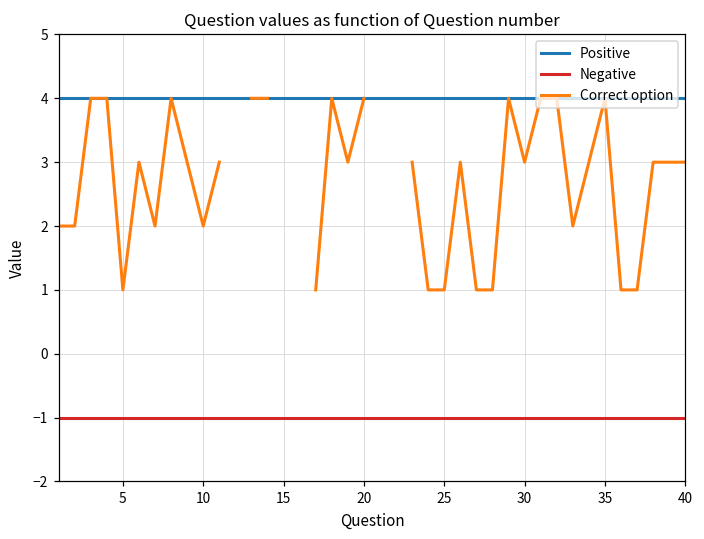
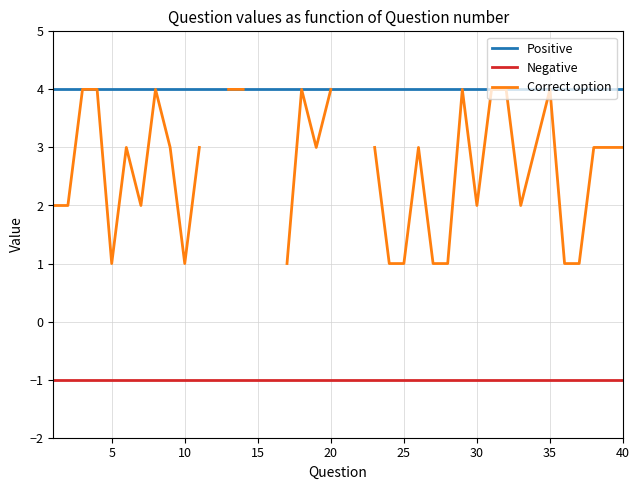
  {
    "Positive": {
      "5": 4,
      "10": 4,
      "15": 4,
      "25": 4,
      "30": 4,
      "40": 4
    },
    "Negative": {
      "5": -1,
      "10": -1,
      "15": -1,
      "20": -1,
      "25": -1,
      "30": -1,
      "35": -1,
      "40": -1
    },
    "Correct option": {
      "5": 1,
-     "10": 2,
+     "10": 1,
      "25": 1,
-     "30": 3,
+     "30": 2,
      "40": 3
    }
  }
